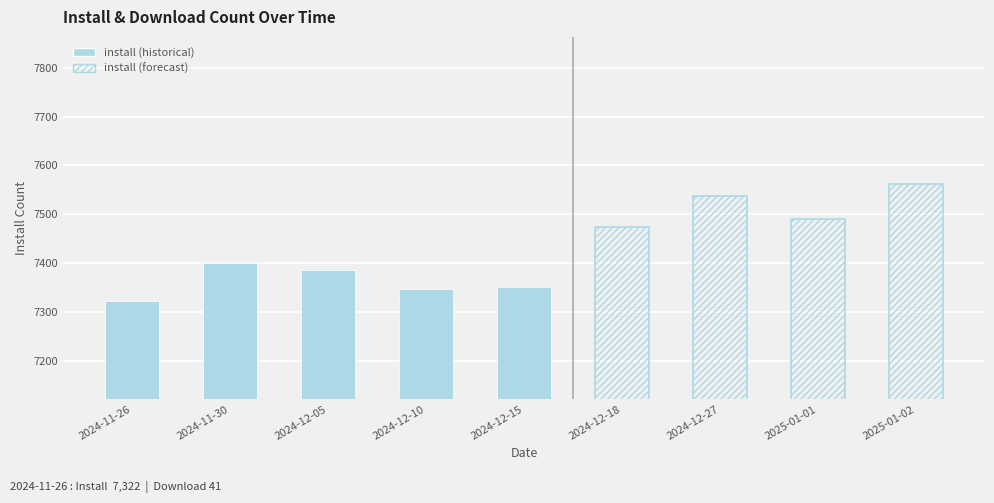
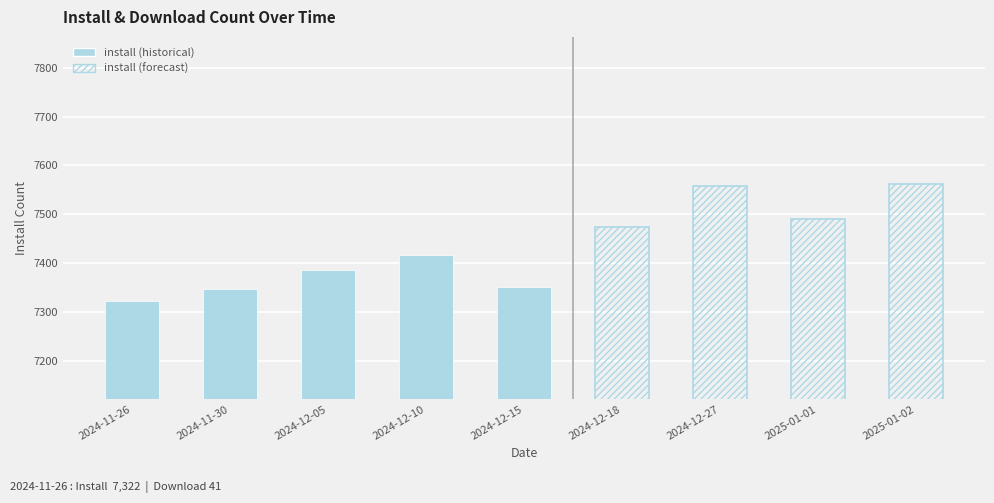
  {
    "install (historical)": {
      "2024-11-26": 7320,
-     "2024-11-30": 7400,
+     "2024-11-30": 7350,
      "2024-12-05": 7390,
-     "2024-12-10": 7350,
+     "2024-12-10": 7420,
      "2024-12-15": 7350
    },
    "install (forecast)": {
      "2024-12-18": 7470,
-     "2024-12-27": 7540,
+     "2024-12-27": 7560,
      "2025-01-01": 7490,
      "2025-01-02": 7560
    }
  }
